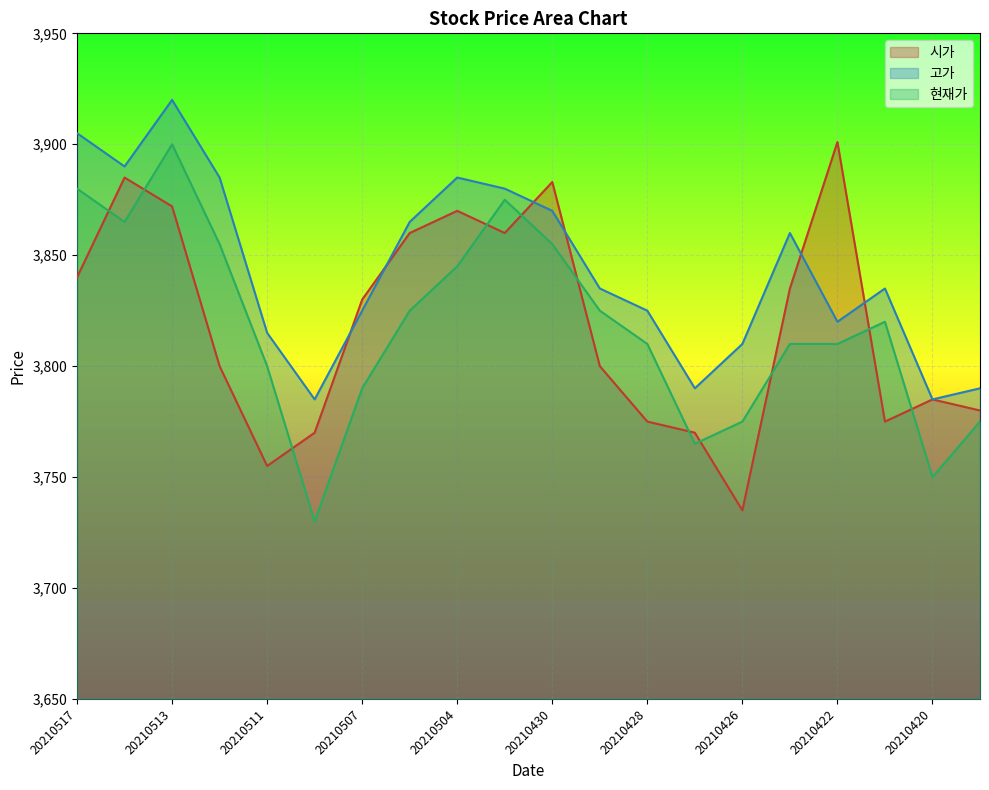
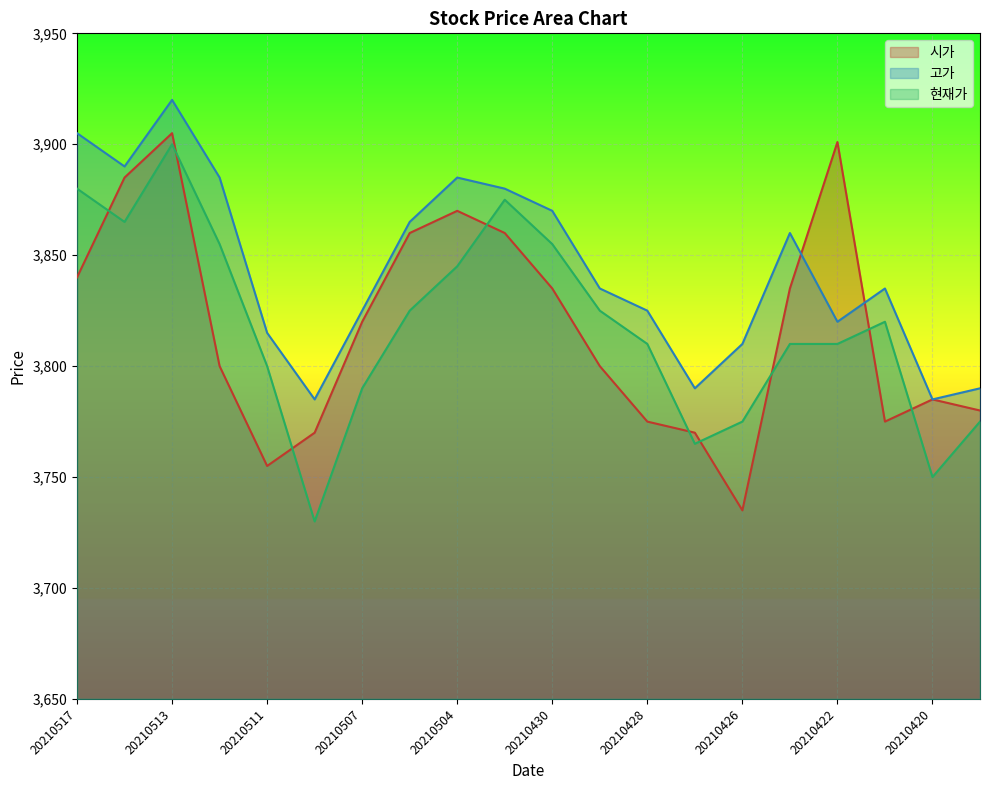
  {
    "시가": {
      "20210517": "3,840",
-     "20210513": "3,872",
+     "20210513": "3,905",
      "20210511": "3,755",
-     "20210507": "3,830",
+     "20210507": "3,820",
      "20210504": "3,870",
-     "20210430": "3,883",
+     "20210430": "3,835",
      "20210428": "3,775",
      "20210426": "3,735",
      "20210422": "3,901"
    }
  }
